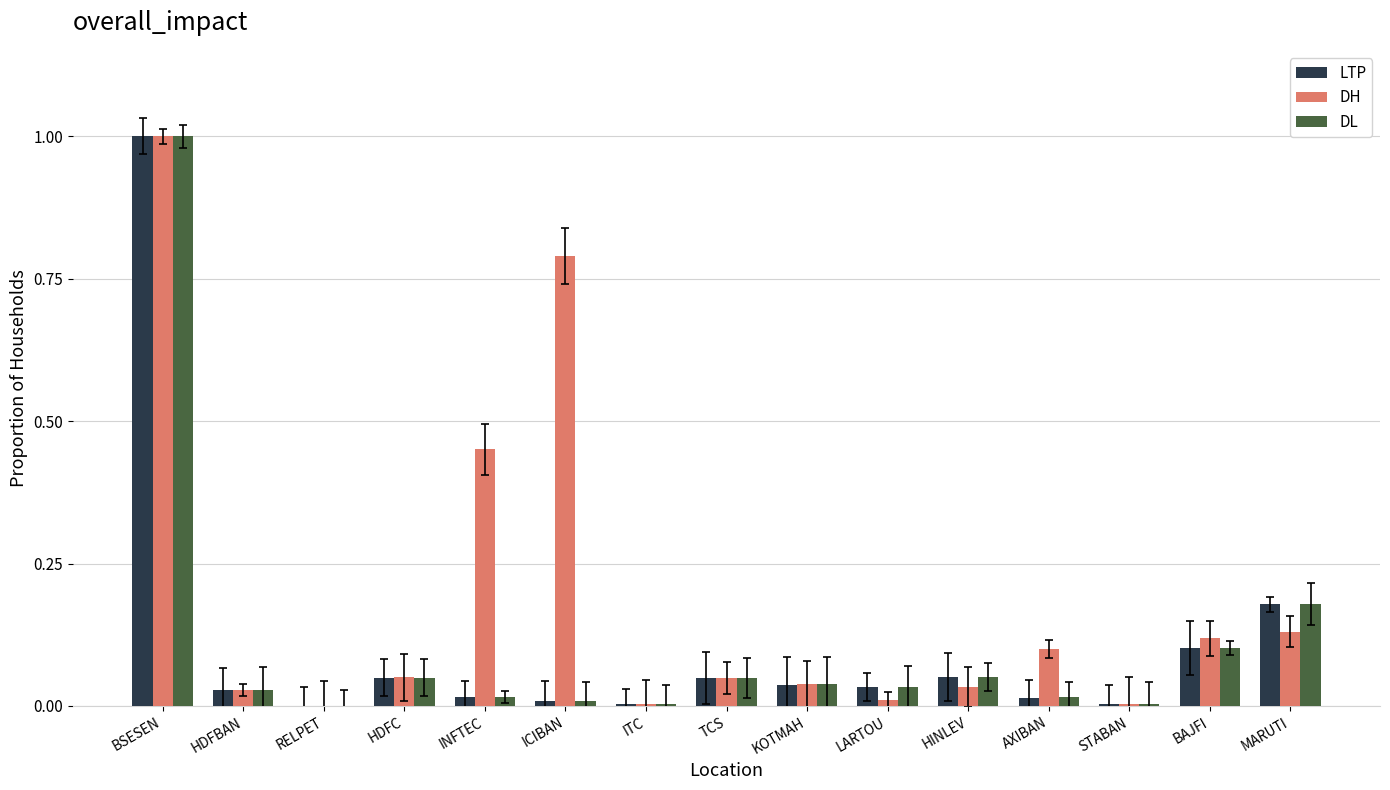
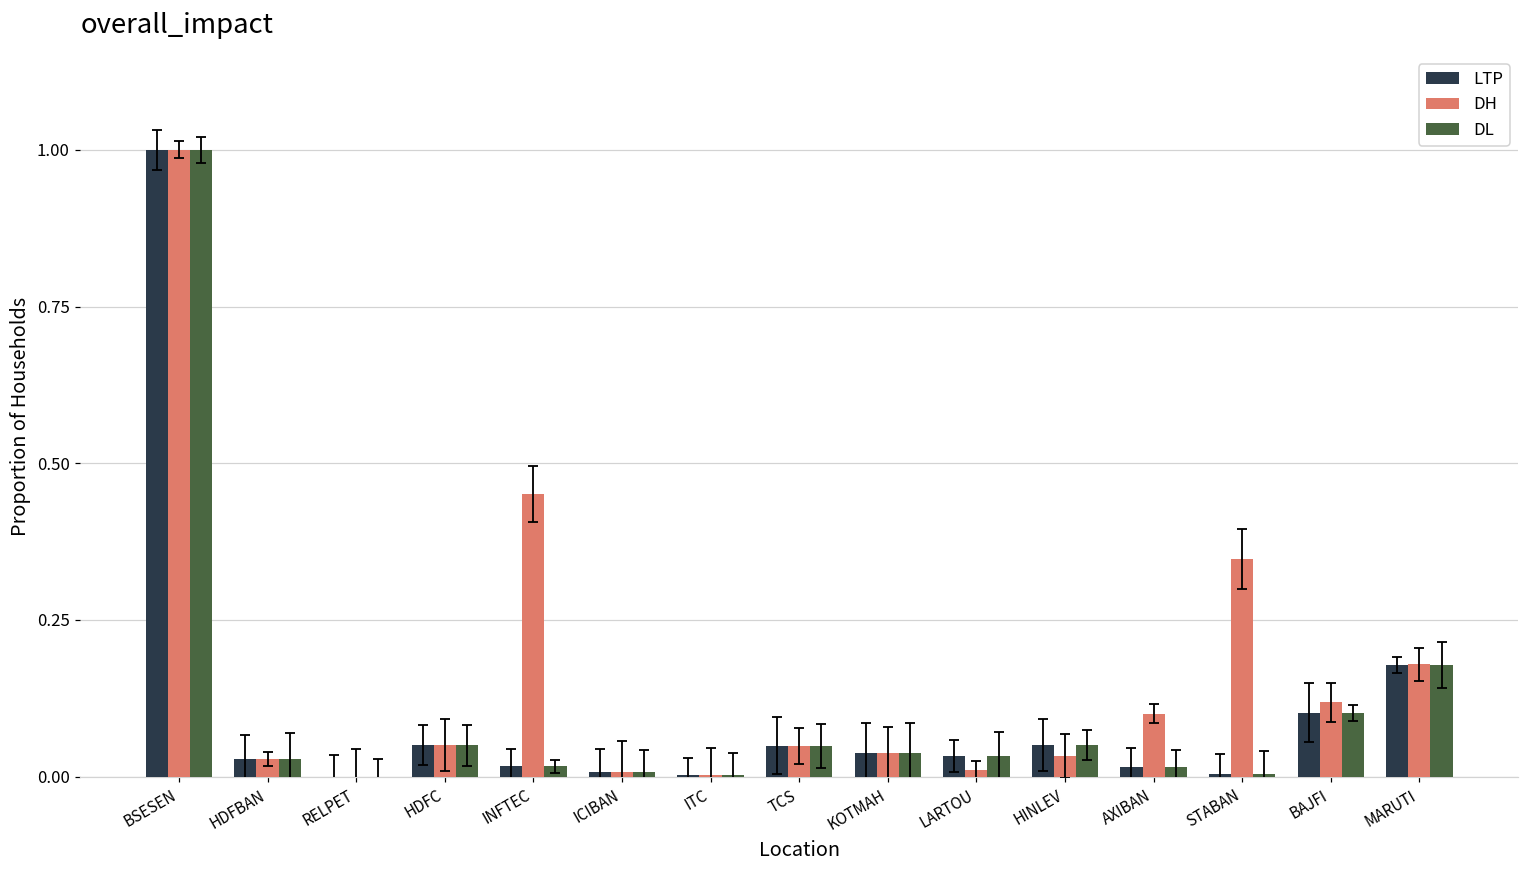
  {
    "DH": {
      "BSESEN": 1.00,
      "HDFBAN": 0.03,
      "RELPET": 0.00,
      "HDFC": 0.05,
      "INFTEC": 0.45,
-     "ICIBAN": 0.79,
+     "ICIBAN": 0.01,
      "TCS": 0.05,
      "KOTMAH": 0.04,
      "LARTOU": 0.01,
      "HINLEV": 0.03,
      "AXIBAN": 0.10,
-     "STABAN": 0.00,
+     "STABAN": 0.35,
      "BAJFI": 0.12,
-     "MARUTI": 0.13
+     "MARUTI": 0.18
    }
  }
